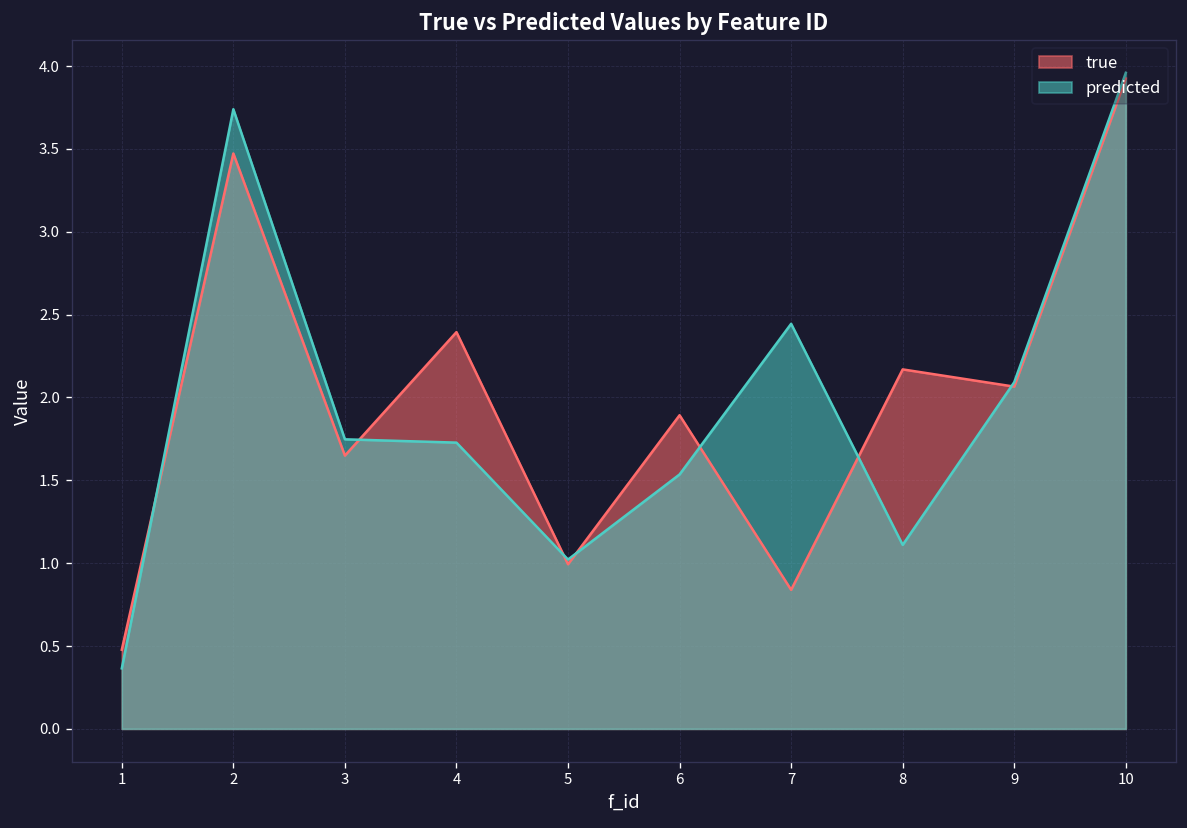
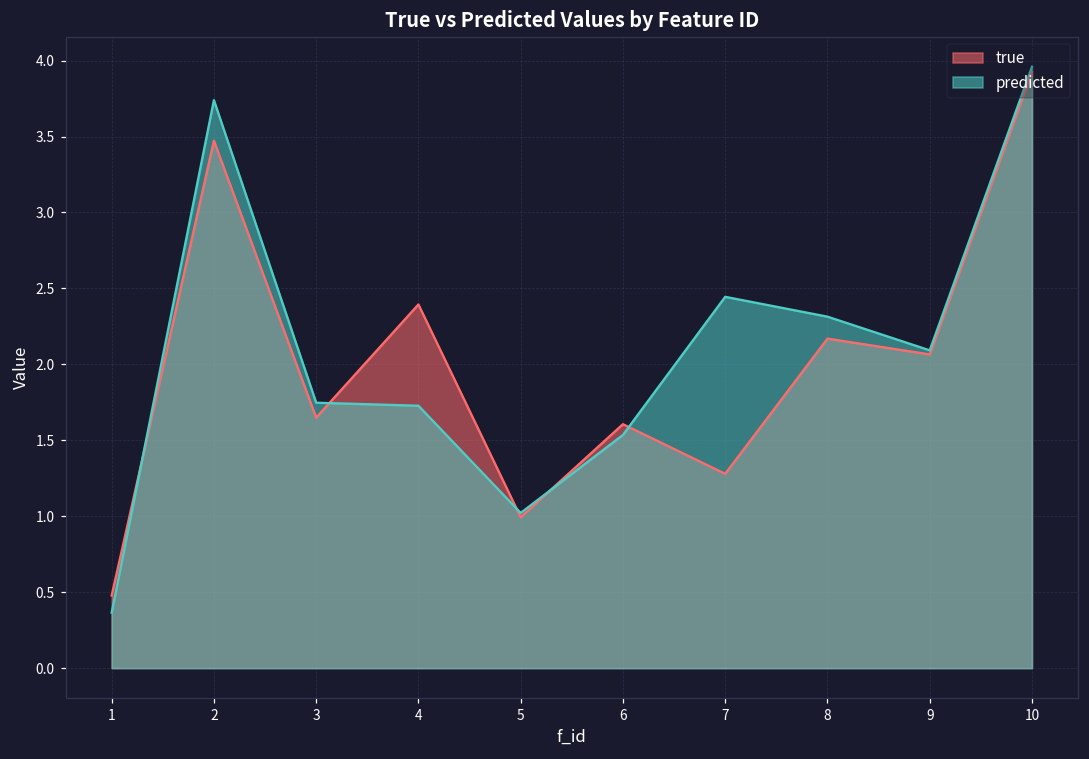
  {
    "true": {
      "1": 0.48,
      "2": 3.47,
      "3": 1.65,
      "4": 2.39,
      "5": 0.99,
-     "6": 1.89,
-     "7": 0.84,
+     "6": 1.61,
+     "7": 1.28,
      "8": 2.17,
      "9": 2.07
    },
    "predicted": {
      "1": 0.37,
      "2": 3.74,
      "3": 1.75,
      "4": 1.73,
      "5": 1.02,
      "6": 1.54,
      "7": 2.44,
-     "8": 1.11,
+     "8": 2.31,
      "9": 2.09
    }
  }
